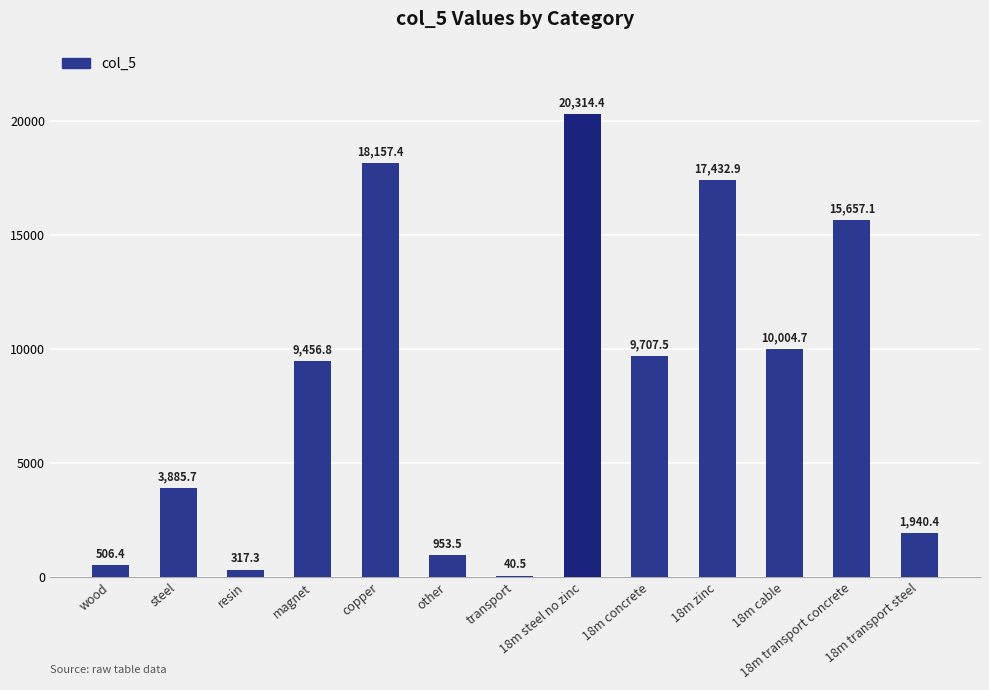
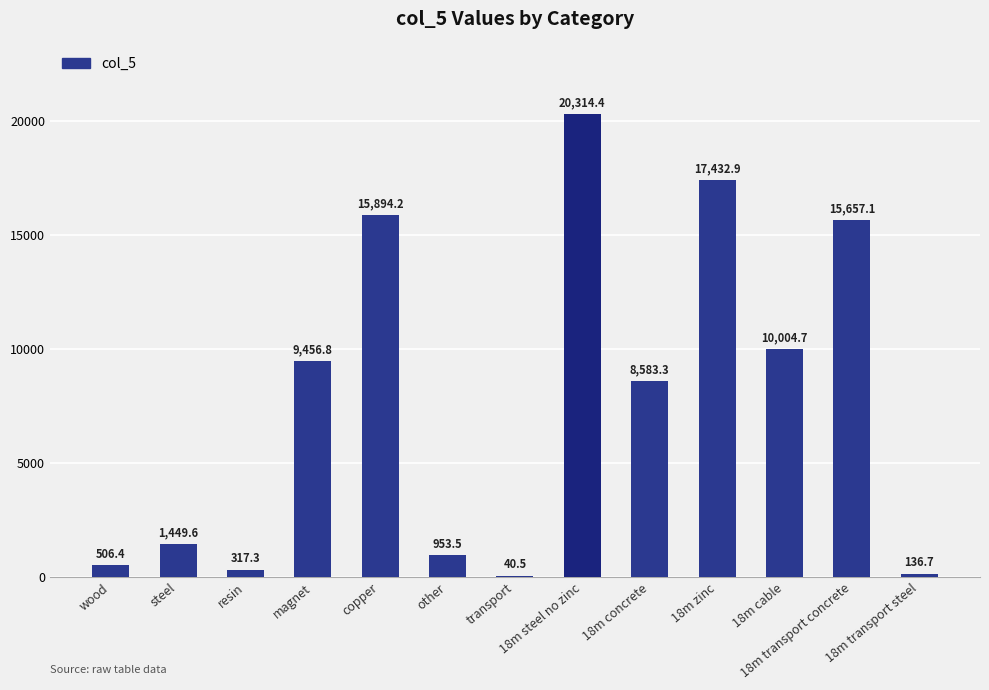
  {
    "wood": "506.4",
-   "steel": "3,885.7",
+   "steel": "1,449.6",
    "resin": "317.3",
    "magnet": "9,456.8",
-   "copper": "18,157.4",
+   "copper": "15,894.2",
    "other": "953.5",
    "transport": "40.5",
    "18m steel no zinc": "20,314.4",
-   "18m concrete": "9,707.5",
+   "18m concrete": "8,583.3",
    "18m zinc": "17,432.9",
    "18m cable": "10,004.7",
    "18m transport concrete": "15,657.1",
-   "18m transport steel": "1,940.4"
+   "18m transport steel": "136.7"
  }
